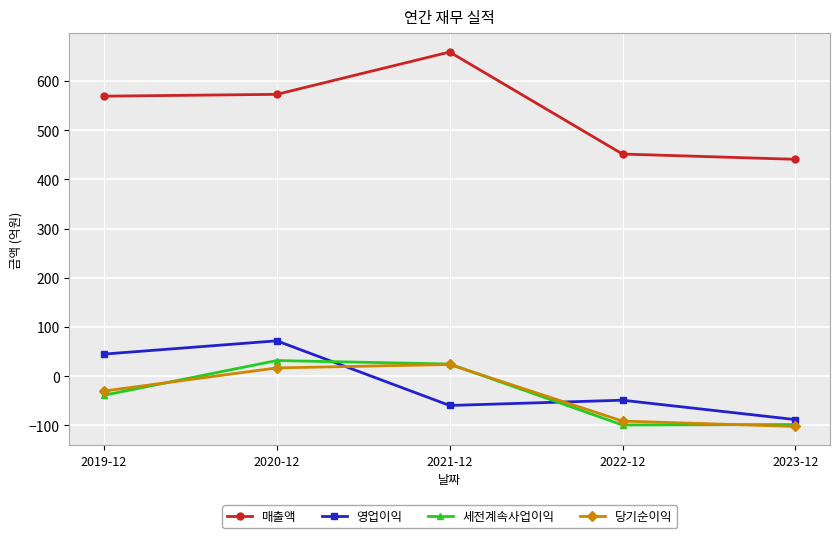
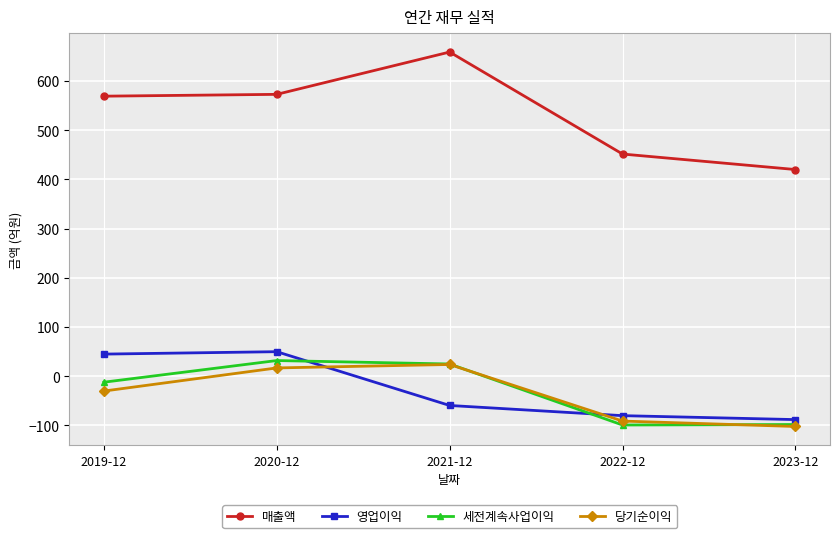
  {
    "매출액": {
      "2019-12": 570,
      "2020-12": 570,
      "2021-12": 660,
      "2022-12": 450,
-     "2023-12": 440
+     "2023-12": 420
    },
    "영업이익": {
      "2019-12": 50,
-     "2020-12": 70,
+     "2020-12": 50,
      "2021-12": -60,
-     "2022-12": -50,
+     "2022-12": -80,
      "2023-12": -90
    },
    "세전계속사업이익": {
-     "2019-12": -40,
+     "2019-12": -10,
      "2020-12": 30,
      "2022-12": -100
    },
    "당기순이익": {
      "2019-12": -30,
      "2020-12": 20,
      "2022-12": -90
    }
  }
